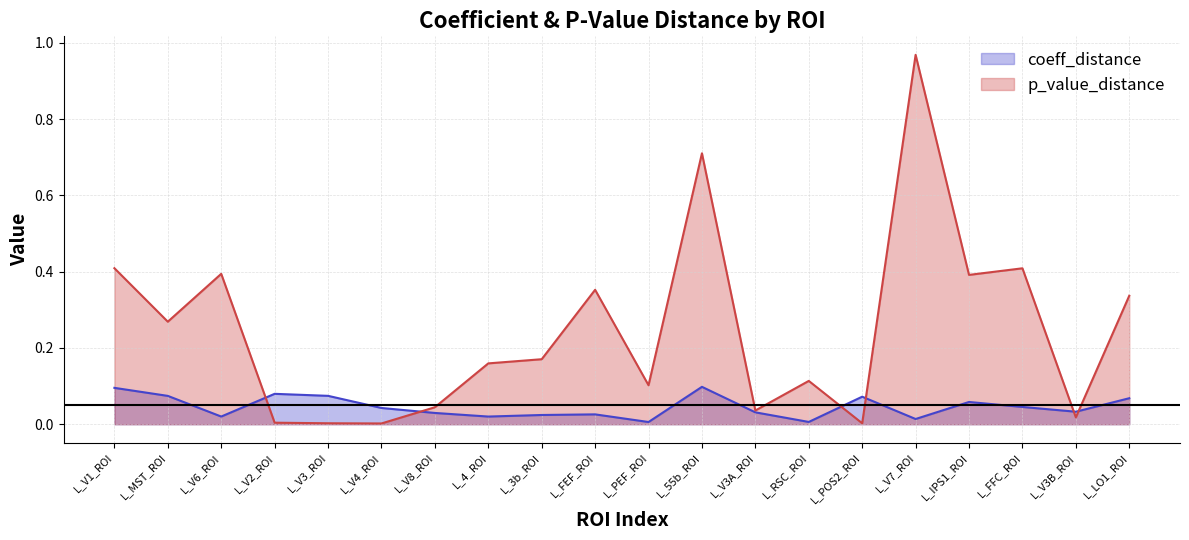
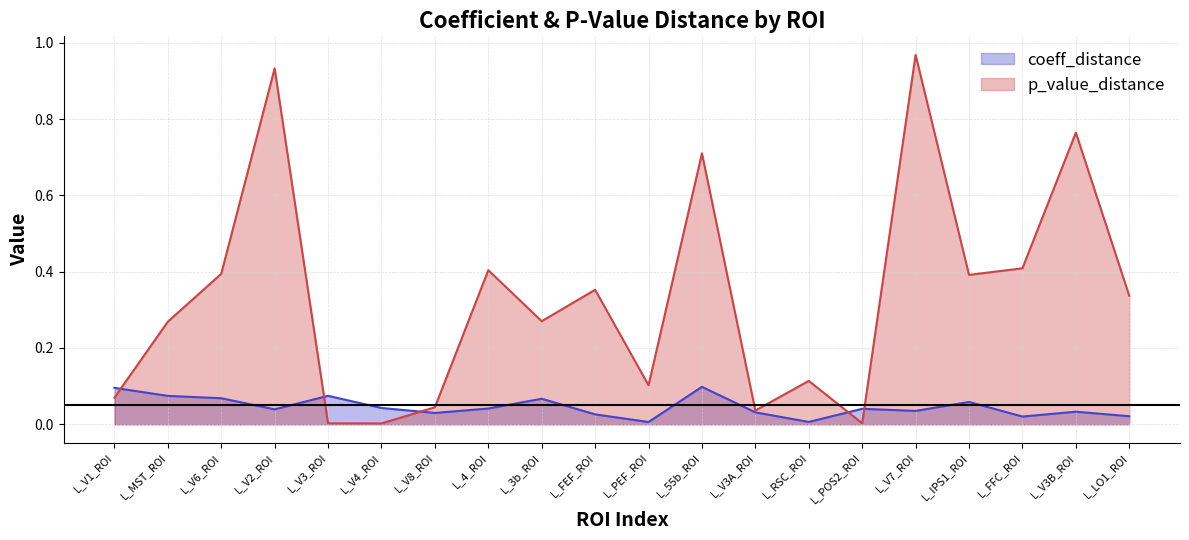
  {
    "coeff_distance": {
      "L_V1_ROI": 0.10,
      "L_MST_ROI": 0.07,
-     "L_V6_ROI": 0.02,
-     "L_V2_ROI": 0.08,
+     "L_V6_ROI": 0.07,
+     "L_V2_ROI": 0.04,
      "L_V3_ROI": 0.07,
      "L_V4_ROI": 0.04,
      "L_V8_ROI": 0.03,
-     "L_4_ROI": 0.02,
-     "L_3b_ROI": 0.02,
+     "L_4_ROI": 0.04,
+     "L_3b_ROI": 0.07,
      "L_FEF_ROI": 0.03,
      "L_PEF_ROI": 0.01,
      "L_55b_ROI": 0.10,
      "L_RSC_ROI": 0.01,
-     "L_POS2_ROI": 0.07,
-     "L_V7_ROI": 0.01,
+     "L_POS2_ROI": 0.04,
+     "L_V7_ROI": 0.03,
      "L_IPS1_ROI": 0.06,
-     "L_FFC_ROI": 0.05,
+     "L_FFC_ROI": 0.02,
      "L_V3B_ROI": 0.03,
-     "L_LO1_ROI": 0.07
+     "L_LO1_ROI": 0.02
    },
    "p_value_distance": {
-     "L_V1_ROI": 0.41,
+     "L_V1_ROI": 0.07,
      "L_MST_ROI": 0.27,
      "L_V6_ROI": 0.39,
-     "L_V2_ROI": 0.00,
+     "L_V2_ROI": 0.93,
      "L_V3_ROI": 0.00,
      "L_V4_ROI": 0.00,
      "L_V8_ROI": 0.04,
-     "L_4_ROI": 0.16,
-     "L_3b_ROI": 0.17,
+     "L_4_ROI": 0.40,
+     "L_3b_ROI": 0.27,
      "L_FEF_ROI": 0.35,
      "L_PEF_ROI": 0.10,
      "L_55b_ROI": 0.71,
      "L_RSC_ROI": 0.11,
      "L_POS2_ROI": 0.00,
      "L_V7_ROI": 0.97,
      "L_IPS1_ROI": 0.39,
      "L_FFC_ROI": 0.41,
-     "L_V3B_ROI": 0.02,
+     "L_V3B_ROI": 0.76,
      "L_LO1_ROI": 0.34
    }
  }
